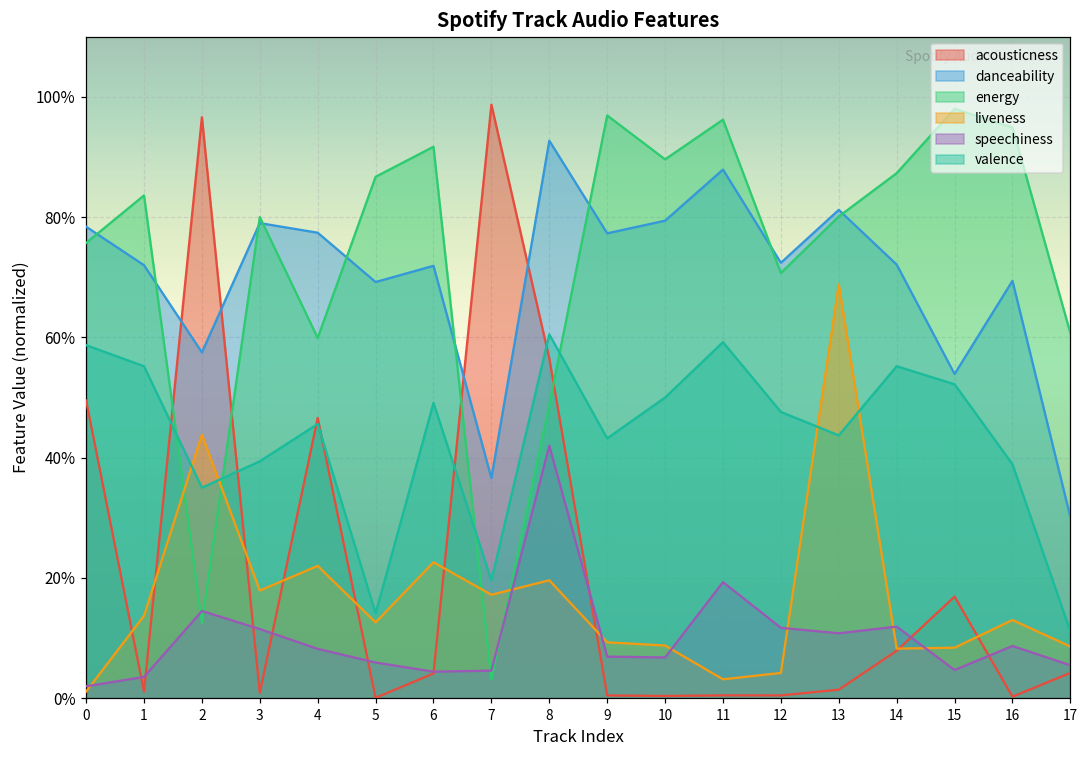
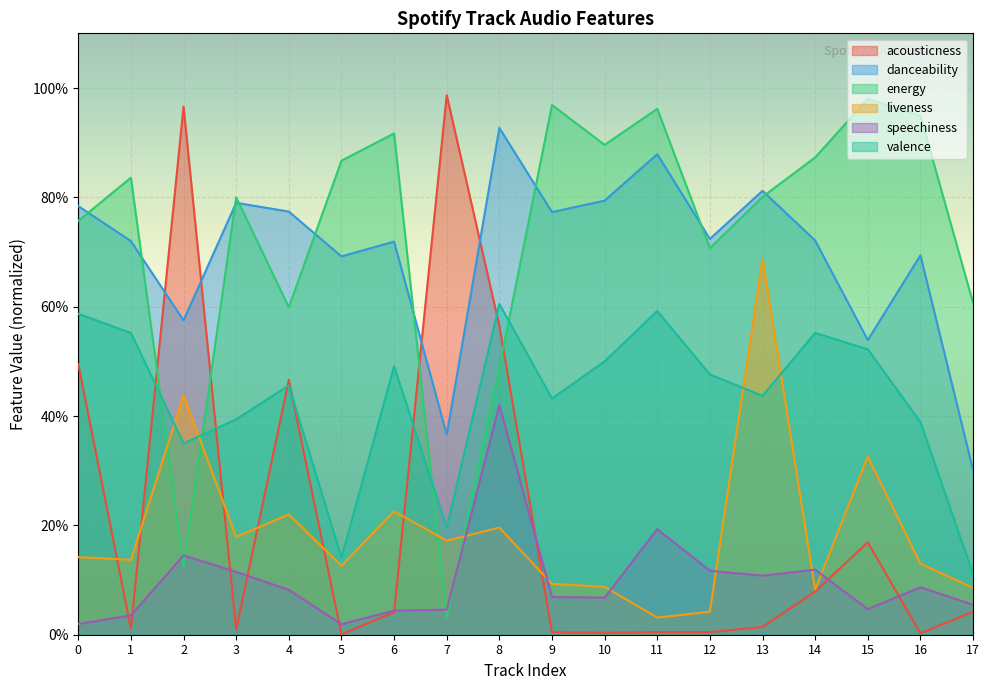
  {
    "acousticness": {
      "0": "50%",
      "1": "1%",
      "2": "97%",
      "3": "1%",
      "4": "47%",
      "5": "0%",
      "7": "99%",
      "8": "56%",
      "9": "0%",
      "10": "0%",
      "11": "0%",
      "12": "0%",
      "13": "1%",
      "15": "17%",
      "16": "0%",
      "17": "4%"
    },
    "liveness": {
-     "0": "1%",
+     "0": "14%",
      "1": "14%",
      "2": "44%",
      "3": "18%",
      "4": "22%",
      "5": "13%",
      "6": "23%",
      "7": "17%",
      "8": "20%",
      "9": "9%",
      "10": "9%",
      "11": "3%",
      "12": "4%",
      "13": "69%",
-     "15": "8%",
+     "15": "33%",
      "16": "13%",
      "17": "9%"
    },
    "speechiness": {
      "0": "2%",
      "1": "4%",
      "2": "14%",
      "3": "12%",
      "4": "8%",
-     "5": "6%",
+     "5": "2%",
      "7": "5%",
      "8": "42%",
      "9": "7%",
      "10": "7%",
      "11": "19%",
      "12": "12%",
      "13": "11%",
      "14": "12%",
      "15": "5%",
      "16": "9%",
      "17": "5%"
    }
  }
